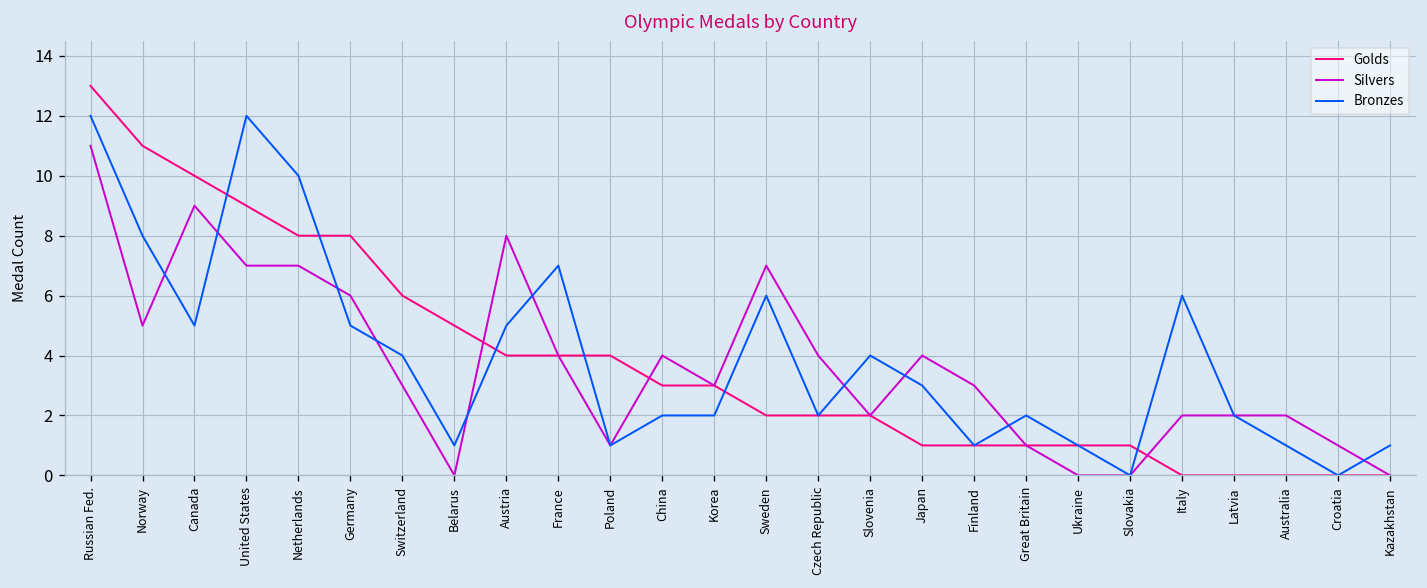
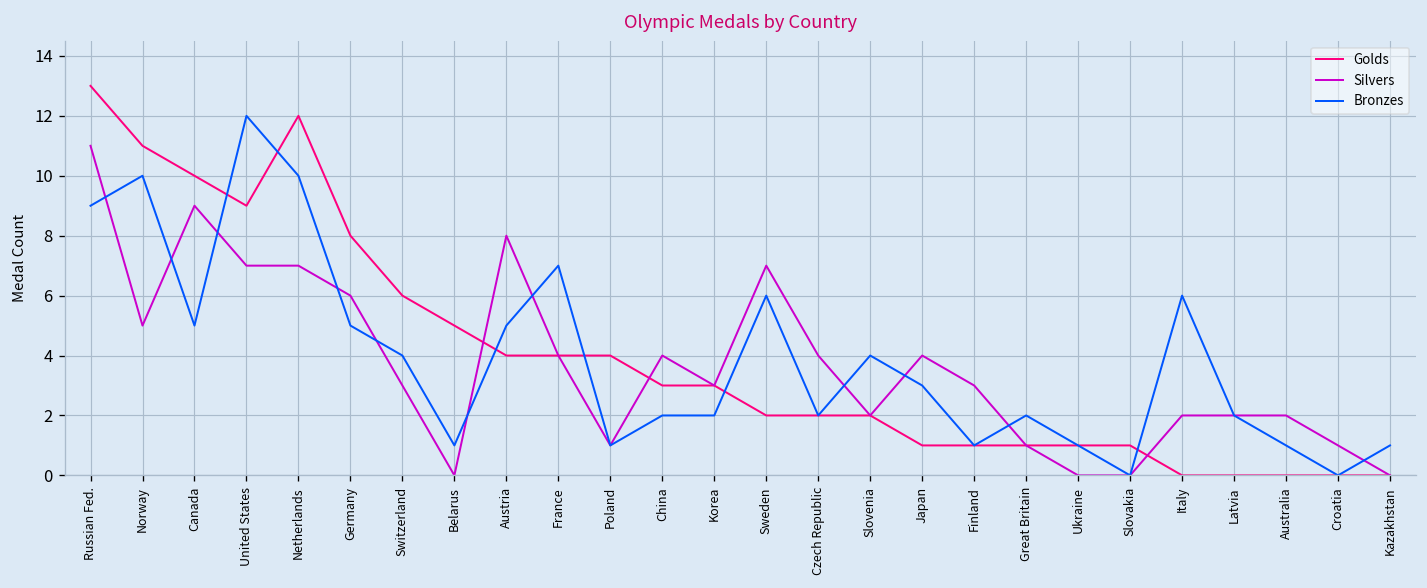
  {
    "Golds": {
      "Russian Fed.": 13,
      "Norway": 11,
      "Canada": 10,
      "United States": 9,
-     "Netherlands": 8,
+     "Netherlands": 12,
      "Germany": 8,
      "Switzerland": 6,
      "Belarus": 5,
      "Austria": 4,
      "Poland": 4,
      "China": 3,
      "Sweden": 2,
      "Japan": 1,
      "Slovakia": 1,
      "Italy": 0,
      "Latvia": 0,
      "Australia": 0
    },
    "Silvers": {
      "Russian Fed.": 11,
      "Norway": 5,
      "Canada": 9,
      "United States": 7,
      "Netherlands": 7,
      "Germany": 6,
      "Switzerland": 3,
      "Belarus": 0,
      "Austria": 8,
      "China": 4,
      "Sweden": 7,
      "Czech Republic": 4,
      "Japan": 4,
      "Finland": 3,
      "Ukraine": 0,
      "Italy": 2,
      "Australia": 2,
      "Croatia": 1
    },
    "Bronzes": {
-     "Russian Fed.": 12,
-     "Norway": 8,
+     "Russian Fed.": 9,
+     "Norway": 10,
      "Canada": 5,
      "United States": 12,
      "Netherlands": 10,
      "Germany": 5,
      "Switzerland": 4,
      "Belarus": 1,
      "Austria": 5,
      "France": 7,
      "China": 2,
      "Korea": 2,
      "Sweden": 6,
      "Slovenia": 4,
      "Japan": 3,
      "Great Britain": 2,
      "Italy": 6,
      "Australia": 1,
      "Kazakhstan": 1
    }
  }
